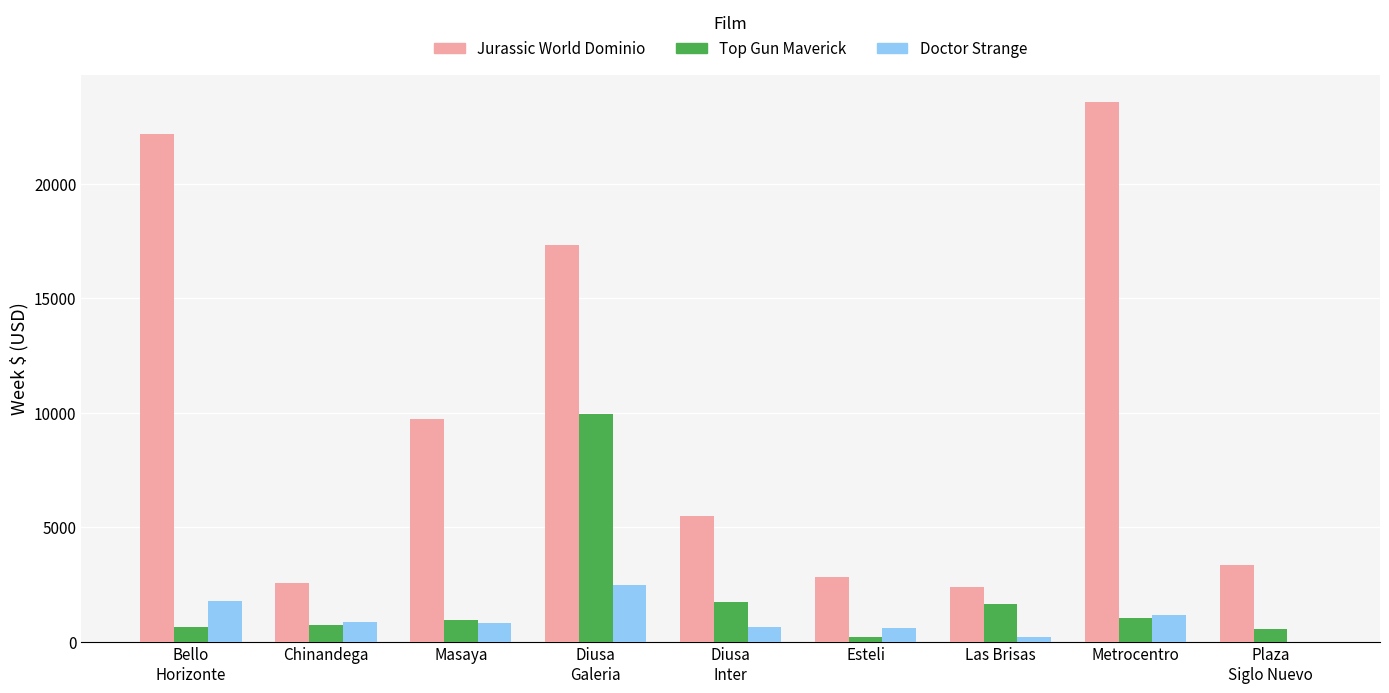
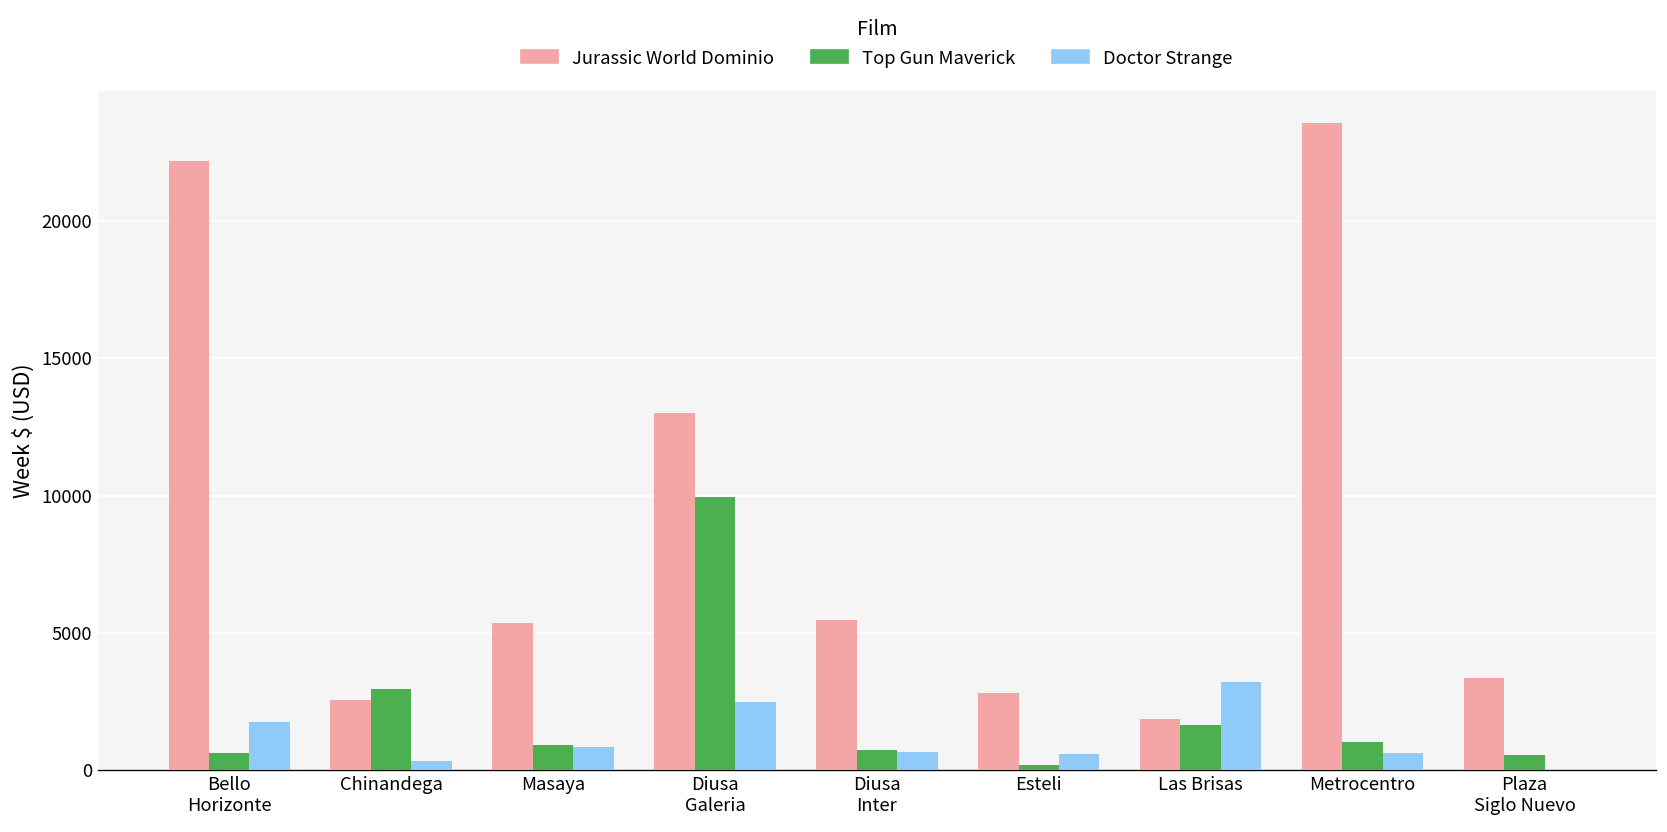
  {
    "Jurassic World Dominio": {
      "Bello Horizonte": 22200,
      "Chinandega": 2500,
-     "Masaya": 9700,
-     "Diusa Galeria": 17300,
+     "Masaya": 5400,
+     "Diusa Galeria": 13000,
      "Diusa Inter": 5500,
      "Esteli": 2800,
-     "Las Brisas": 2400,
+     "Las Brisas": 1900,
      "Metrocentro": 23600,
      "Plaza Siglo Nuevo": 3400
    },
    "Top Gun Maverick": {
      "Bello Horizonte": 600,
-     "Chinandega": 700,
+     "Chinandega": 3000,
      "Masaya": 900,
      "Diusa Galeria": 10000,
-     "Diusa Inter": 1700,
+     "Diusa Inter": 700,
      "Esteli": 200,
      "Las Brisas": 1700,
      "Metrocentro": 1000,
      "Plaza Siglo Nuevo": 600
    },
    "Doctor Strange": {
      "Bello Horizonte": 1800,
-     "Chinandega": 900,
+     "Chinandega": 300,
      "Masaya": 800,
      "Diusa Galeria": 2500,
      "Diusa Inter": 600,
      "Esteli": 600,
-     "Las Brisas": 200,
-     "Metrocentro": 1200,
+     "Las Brisas": 3200,
+     "Metrocentro": 600,
      "Plaza Siglo Nuevo": 0
    }
  }
